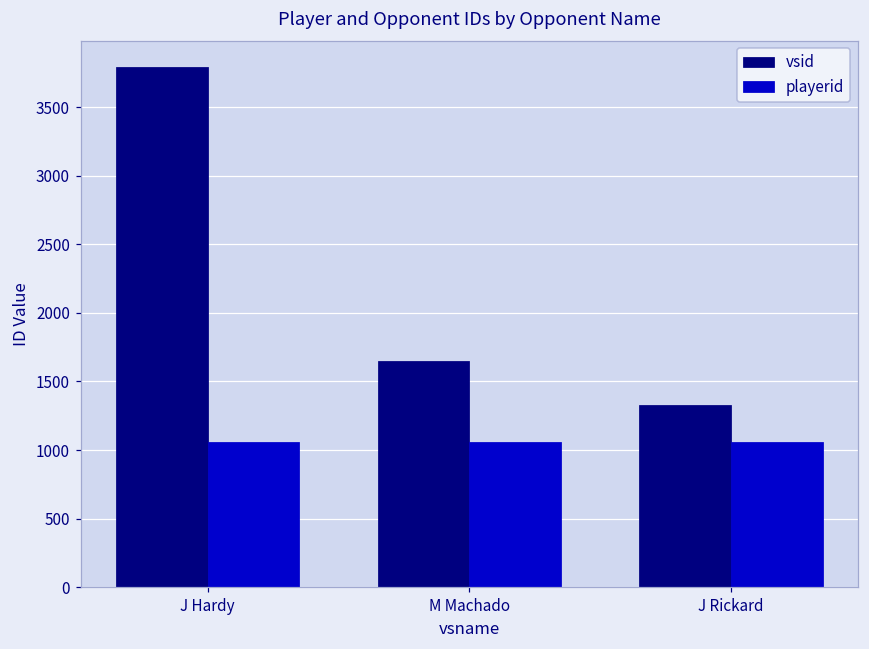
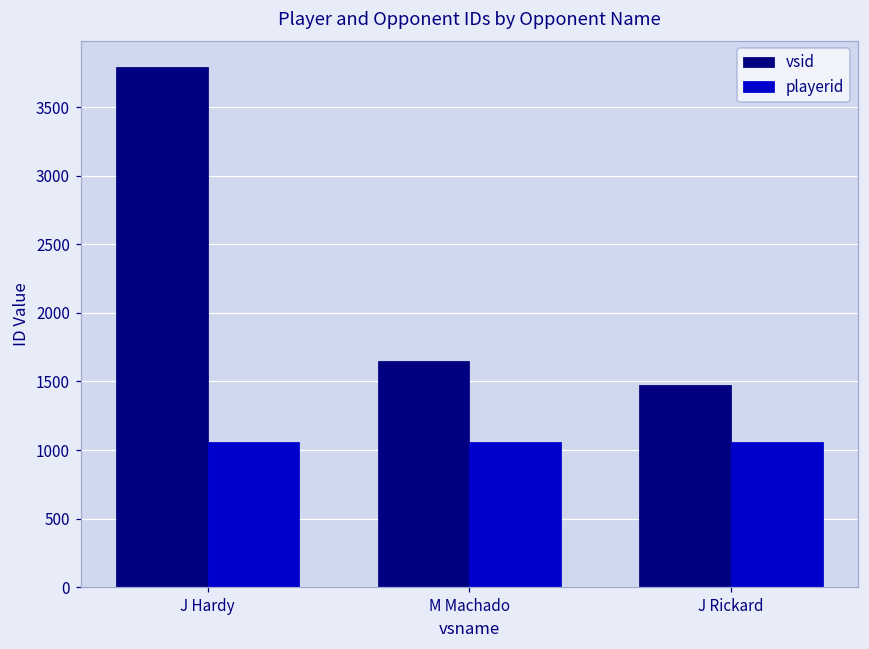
  {
    "vsid": {
      "J Hardy": 3800,
      "M Machado": 1650,
-     "J Rickard": 1330
+     "J Rickard": 1470
    },
    "playerid": {
      "J Hardy": 1060,
      "M Machado": 1060,
      "J Rickard": 1060
    }
  }
